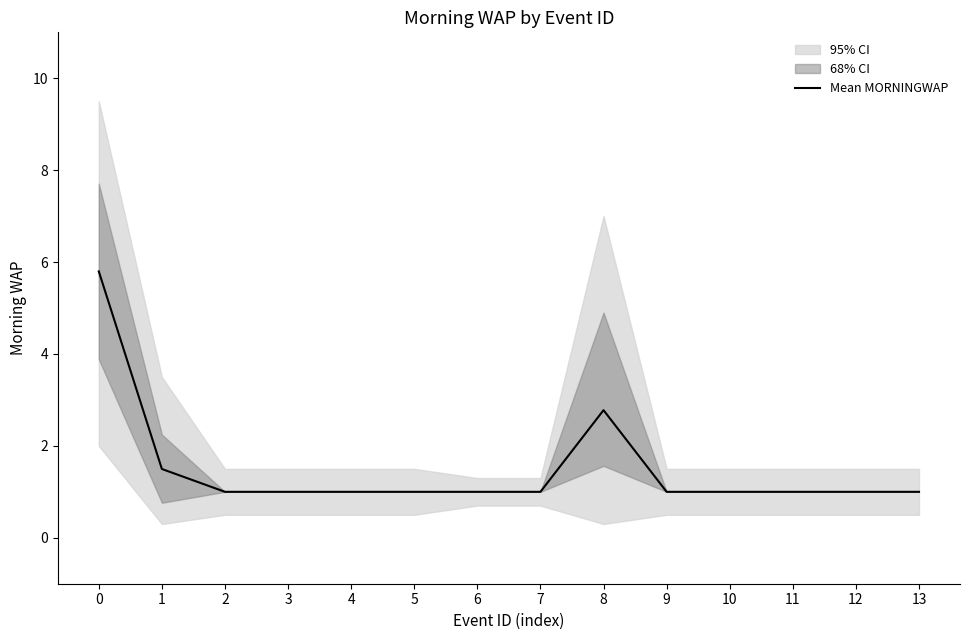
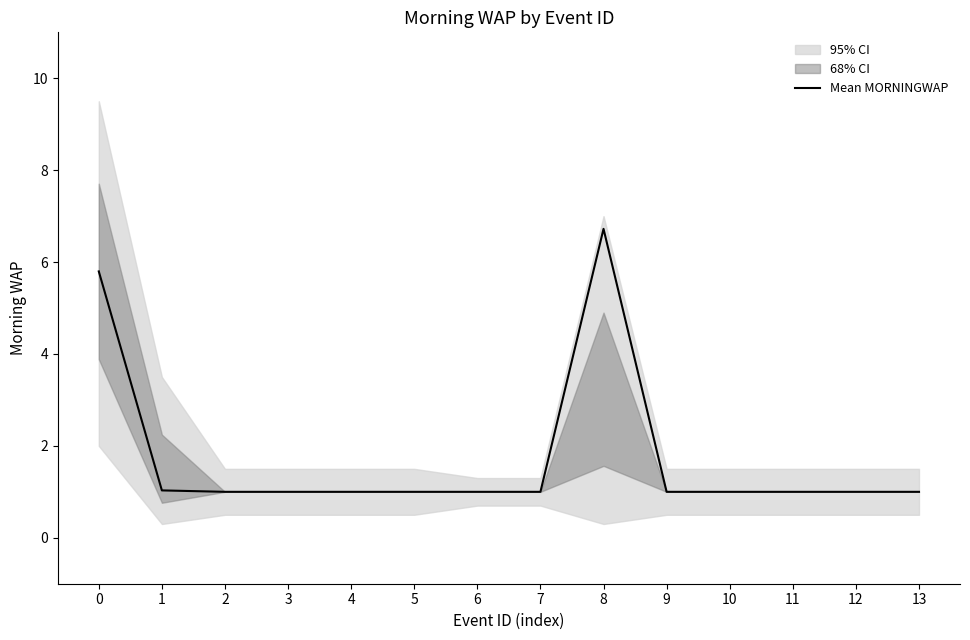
  {
    "Mean MORNINGWAP": {
      "0": 5.8,
-     "1": 1.5,
-     "8": 2.8
+     "1": 1.0,
+     "8": 6.7
    }
  }
